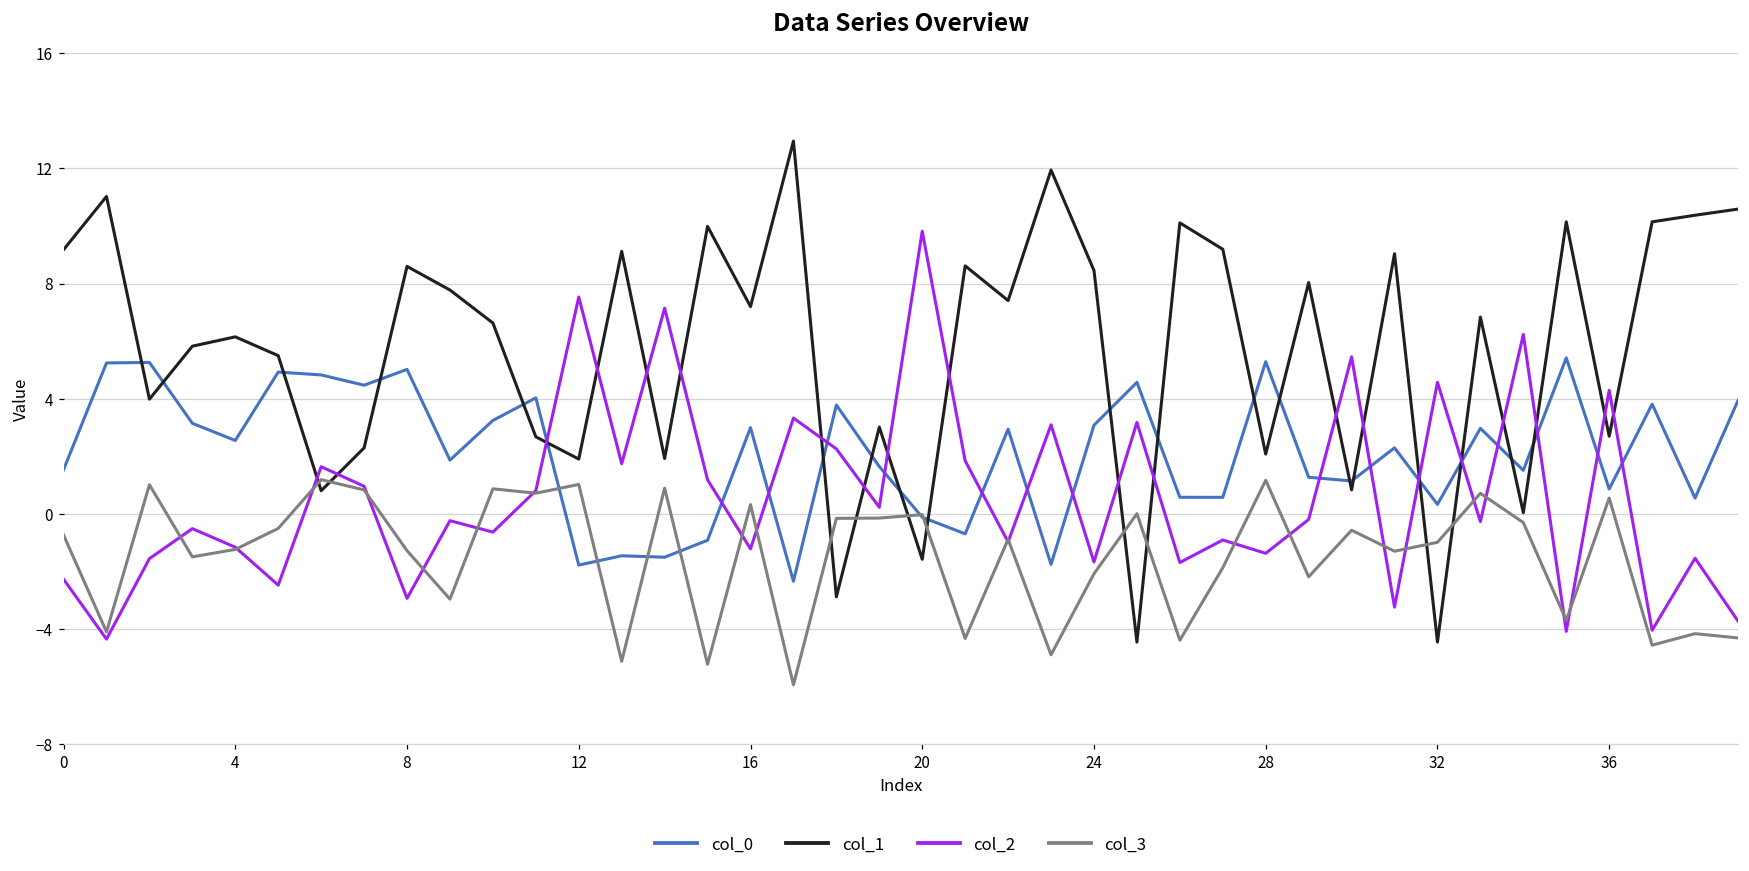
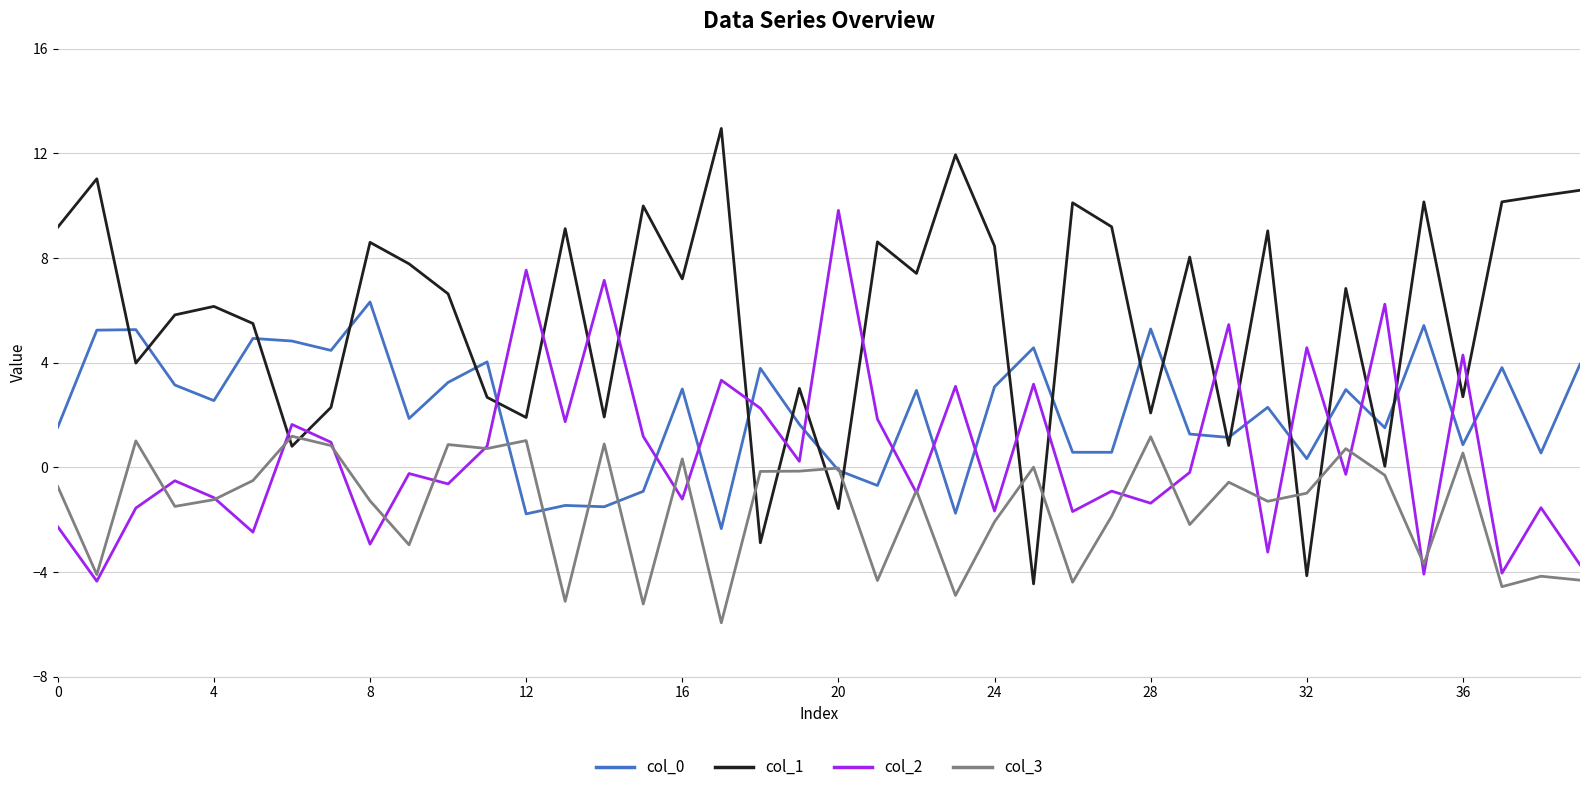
  {
    "col_0": {
      "0": 1.5,
      "4": 2.5,
-     "8": 5.0,
+     "8": 6.3,
      "12": -1.8,
      "16": 3.0,
      "24": 3.1,
      "28": 5.3,
      "32": 0.3,
      "36": 0.9
    },
    "col_1": {
      "0": 9.2,
      "4": 6.1,
      "8": 8.6,
      "12": 1.9,
      "16": 7.2,
      "20": -1.6,
      "24": 8.5,
      "28": 2.1,
-     "32": -4.5,
+     "32": -4.1,
      "36": 2.7
    },
    "col_2": {
      "0": -2.3,
      "8": -2.9,
      "12": 7.5,
      "16": -1.2,
      "20": 9.8,
      "24": -1.7,
      "28": -1.4,
      "32": 4.6,
      "36": 4.3
    },
    "col_3": {
      "0": -0.7,
      "8": -1.3,
      "12": 1.0,
      "16": 0.3,
      "24": -2.1,
      "28": 1.2,
      "32": -1.0,
      "36": 0.5
    }
  }
